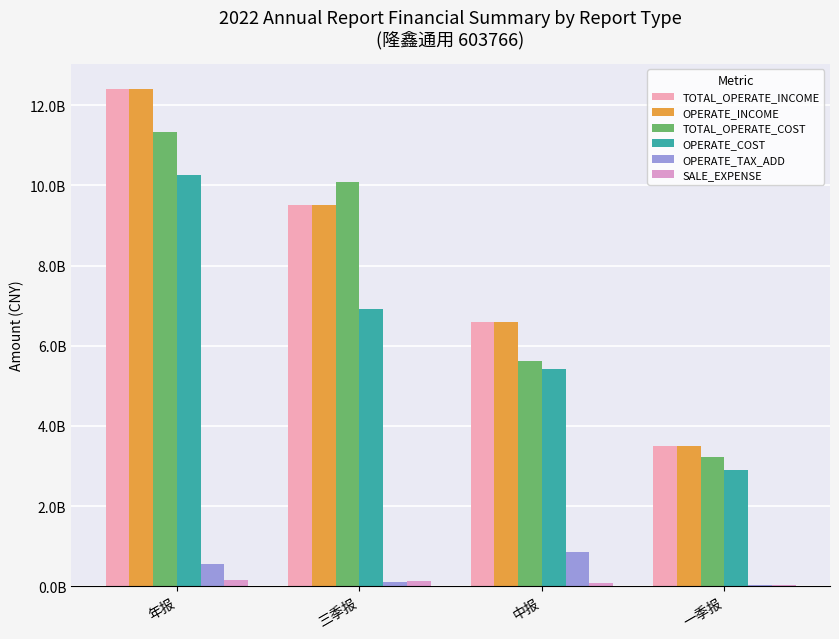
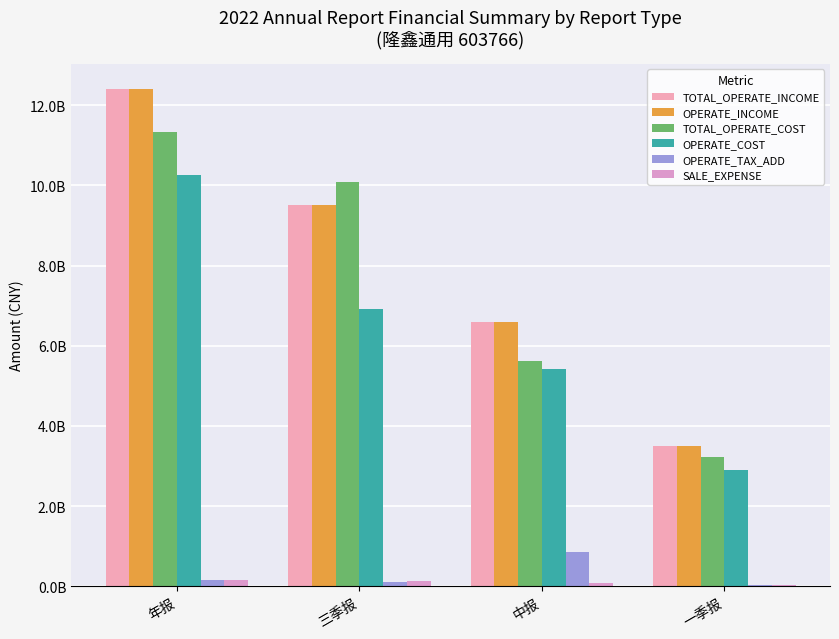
  {
    "OPERATE_INCOME": {
      "年报": 12400000000,
      "三季报": 9500000000,
      "中报": 6600000000,
      "一季报": 3500000000
    },
    "TOTAL_OPERATE_COST": {
      "年报": 11300000000,
      "三季报": 10100000000,
      "中报": 5600000000,
      "一季报": 3200000000
    },
    "OPERATE_COST": {
      "年报": 10300000000,
      "三季报": 6900000000,
      "中报": 5400000000,
      "一季报": 2900000000
    },
    "OPERATE_TAX_ADD": {
-     "年报": 600000000,
+     "年报": 100000000,
      "三季报": 100000000,
      "中报": 900000000
    }
  }
